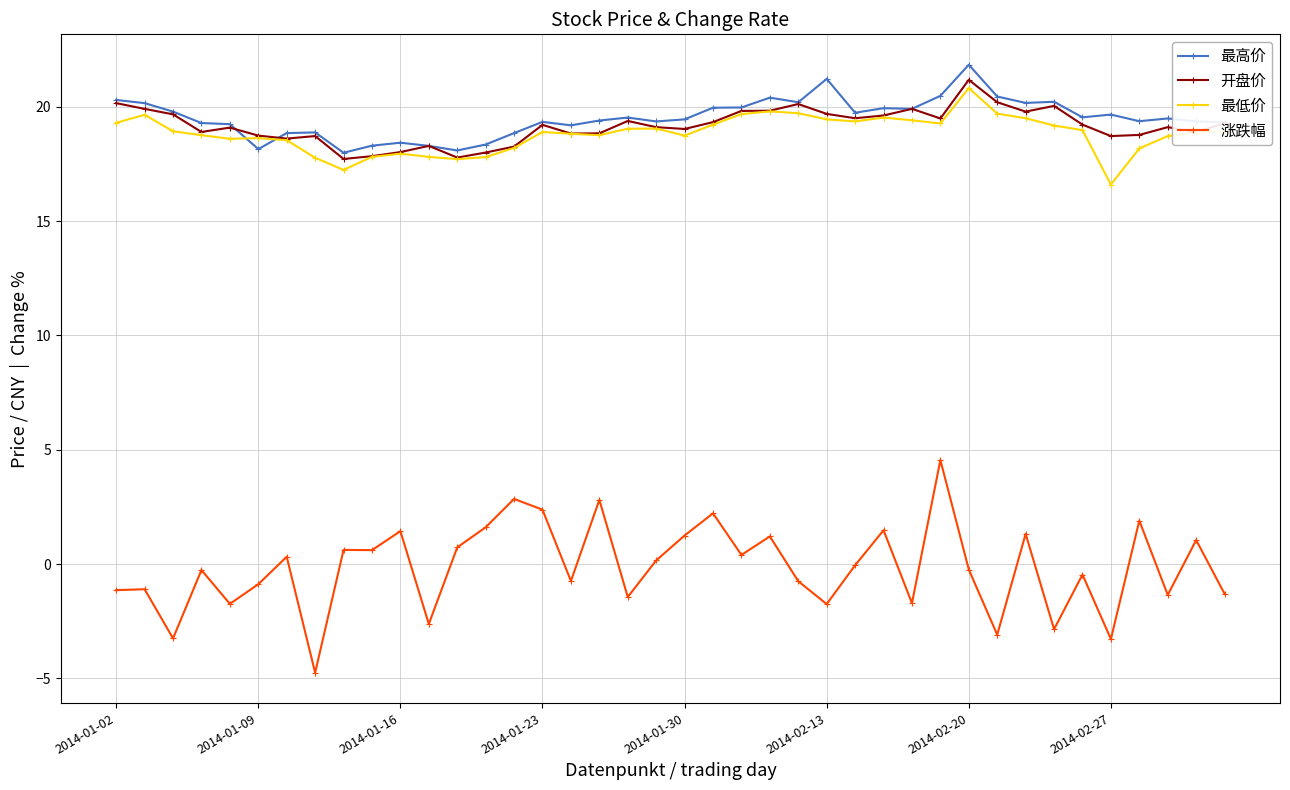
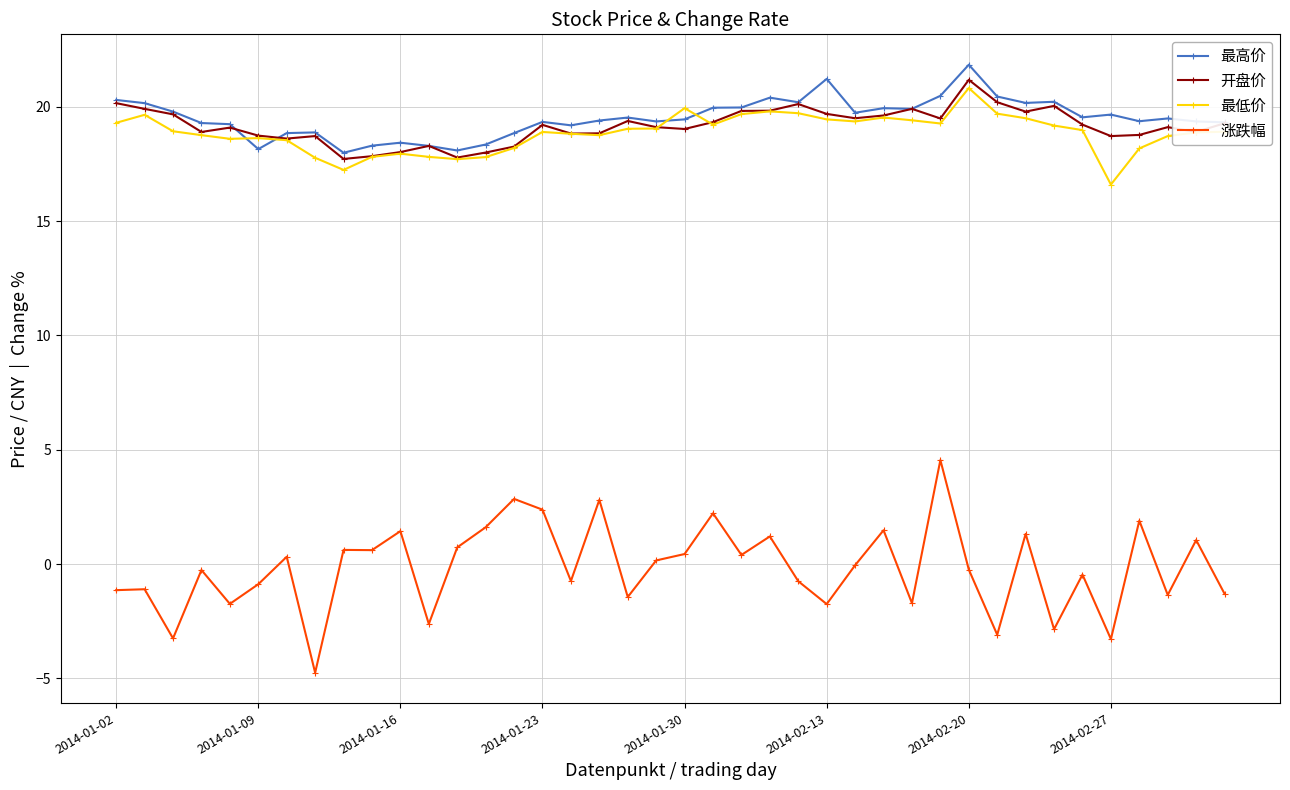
  {
    "最高价": {
      "2014-01-02": 20.3,
      "2014-01-09": 18.2,
      "2014-01-16": 18.4,
      "2014-01-23": 19.3,
      "2014-01-30": 19.5,
      "2014-02-13": 21.2,
      "2014-02-20": 21.8,
      "2014-02-27": 19.7
    },
    "开盘价": {
      "2014-01-02": 20.2,
      "2014-01-23": 19.2,
      "2014-01-30": 19.0,
      "2014-02-13": 19.7,
      "2014-02-20": 21.2,
      "2014-02-27": 18.7
    },
    "最低价": {
      "2014-01-02": 19.3,
      "2014-01-23": 18.9,
-     "2014-01-30": 18.7,
+     "2014-01-30": 19.9,
      "2014-02-13": 19.5,
      "2014-02-20": 20.8,
      "2014-02-27": 16.6
    },
    "涨跌幅": {
      "2014-01-02": -1.1,
      "2014-01-09": -0.9,
      "2014-01-16": 1.4,
      "2014-01-23": 2.4,
-     "2014-01-30": 1.3,
+     "2014-01-30": 0.4,
      "2014-02-13": -1.8,
      "2014-02-20": -0.2,
      "2014-02-27": -3.3
    }
  }
